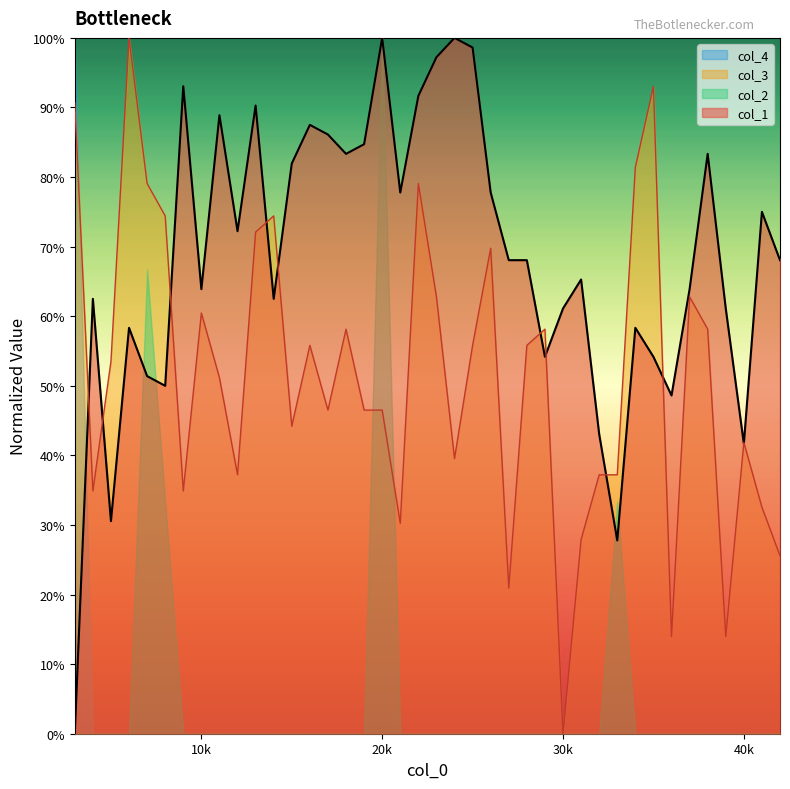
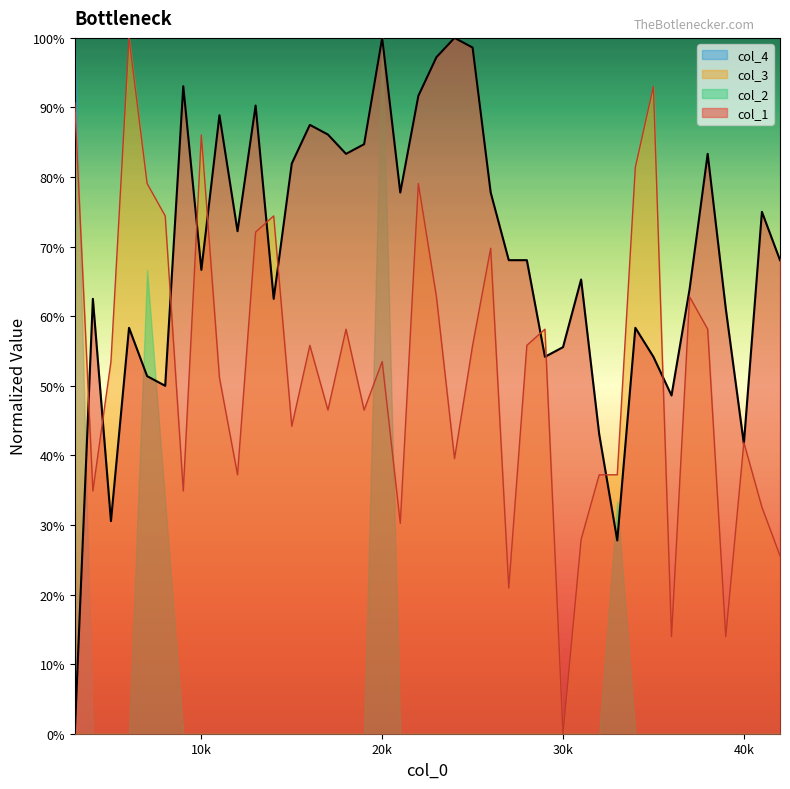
  {
    "col_4": {
      "20k": "0%"
    },
    "col_3": {
-     "10k": "60%",
-     "20k": "47%"
+     "10k": "86%",
+     "20k": "53%"
    },
    "col_1": {
-     "10k": "64%",
-     "30k": "61%"
+     "10k": "67%",
+     "30k": "56%"
    }
  }
